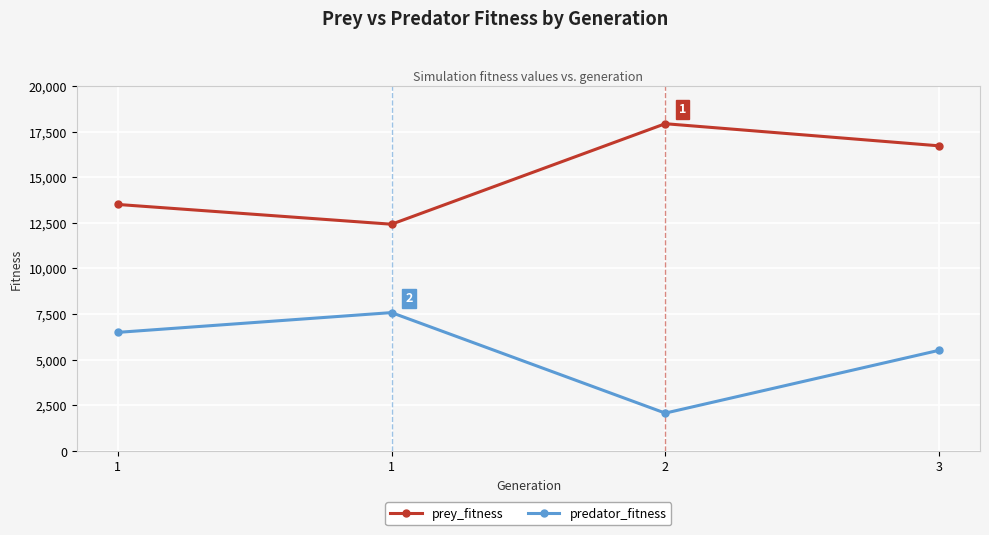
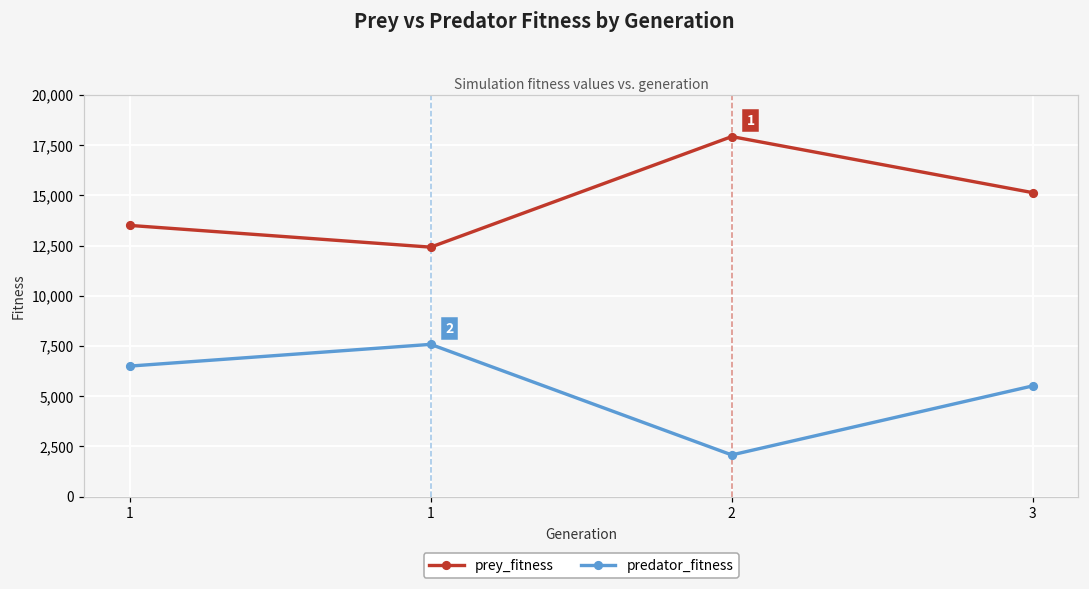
  {
    "prey_fitness": {
-     "3": "16,700"
+     "3": "15,100"
    },
    "predator_fitness": {
      "2": "2,100",
      "3": "5,500"
    }
  }
